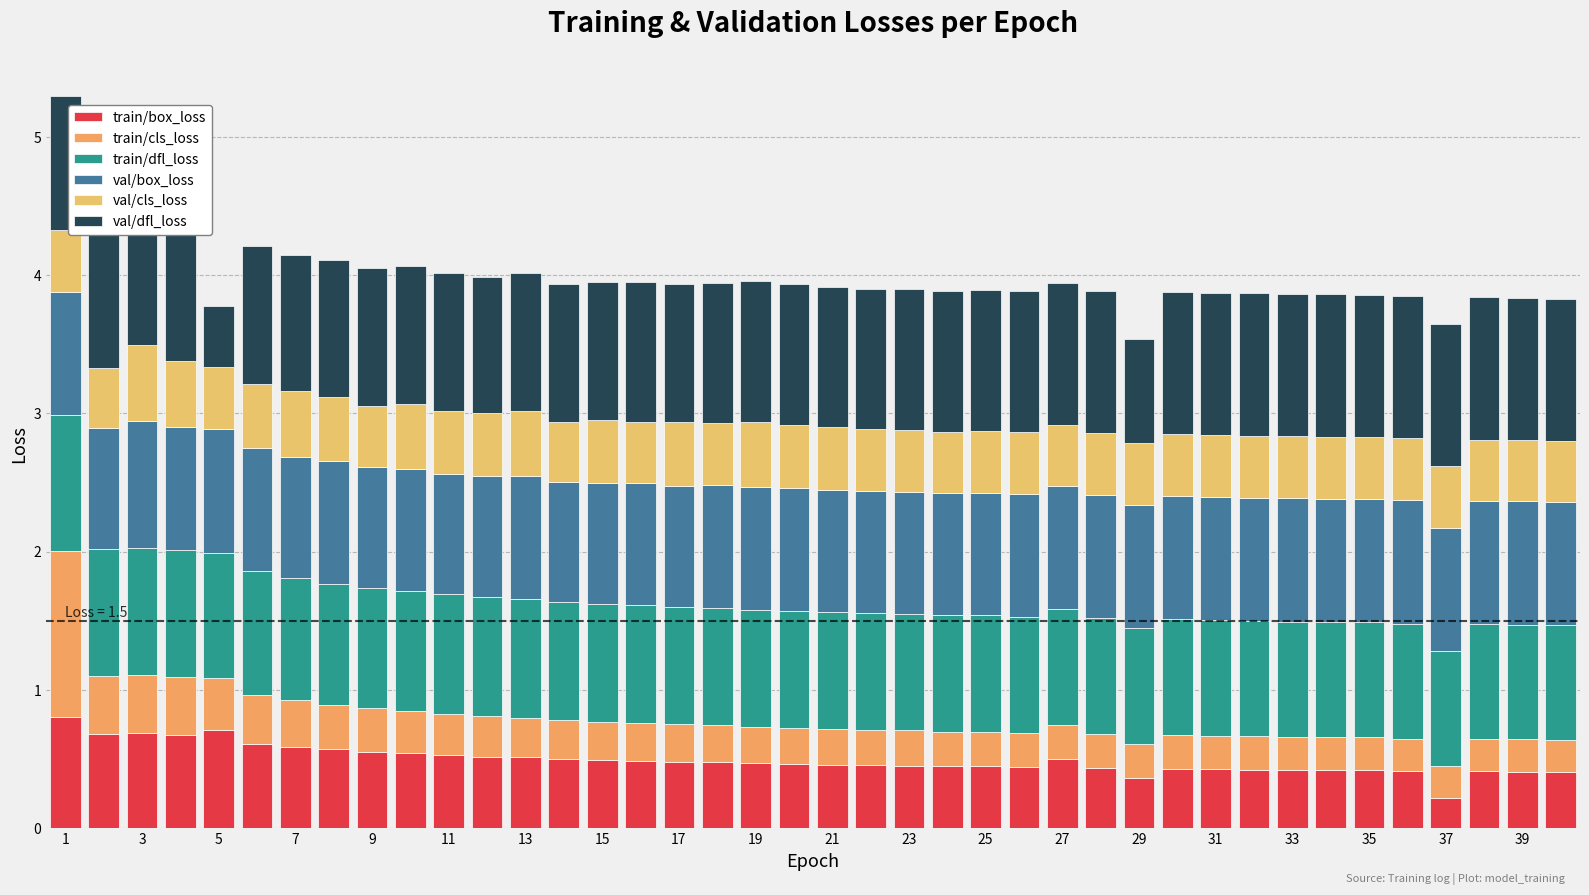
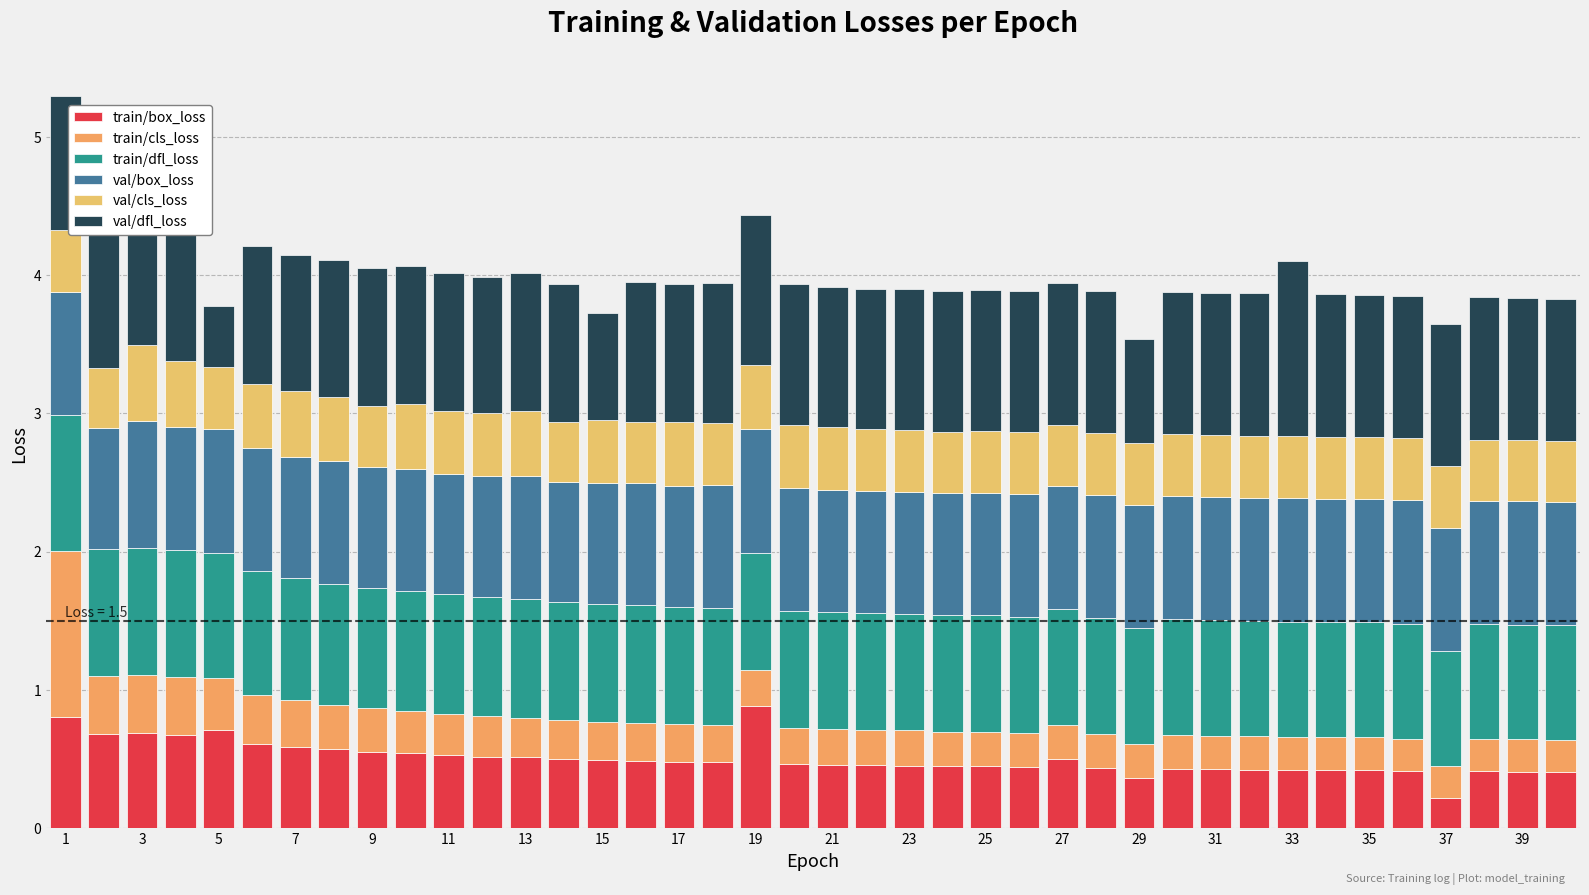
  {
    "train/box_loss": {
      "1": 0.81,
      "3": 0.69,
      "5": 0.71,
      "7": 0.59,
      "9": 0.55,
      "11": 0.53,
      "13": 0.51,
      "15": 0.49,
      "17": 0.48,
-     "19": 0.47,
+     "19": 0.88,
      "21": 0.46,
      "23": 0.45,
      "25": 0.45,
      "27": 0.50,
      "29": 0.37,
      "31": 0.43,
      "33": 0.42,
      "35": 0.42,
      "37": 0.22,
      "39": 0.41
    },
    "val/dfl_loss": {
      "1": 0.97,
      "5": 0.45,
      "7": 0.98,
      "9": 1.00,
      "11": 1.00,
      "13": 1.00,
-     "15": 1.00,
+     "15": 0.78,
      "17": 1.00,
-     "19": 1.02,
+     "19": 1.08,
      "21": 1.02,
      "23": 1.02,
      "25": 1.02,
      "27": 1.02,
      "29": 0.75,
      "31": 1.03,
-     "33": 1.03,
+     "33": 1.27,
      "35": 1.03,
      "37": 1.03,
      "39": 1.03
    }
  }
